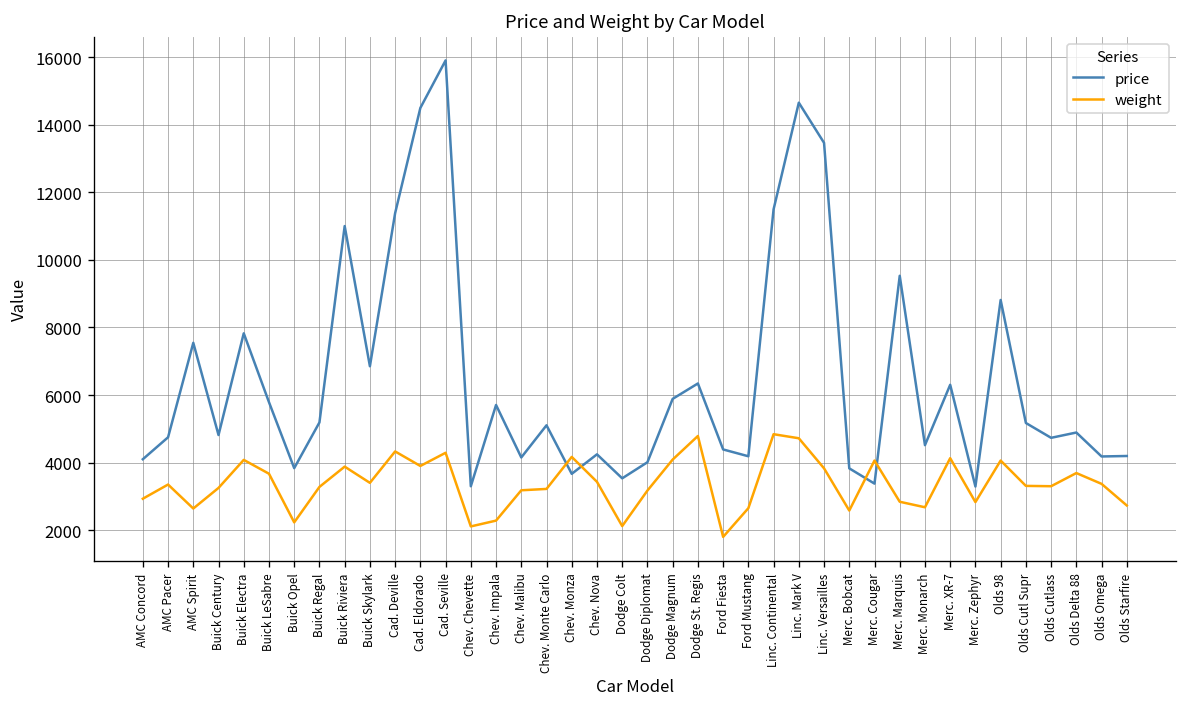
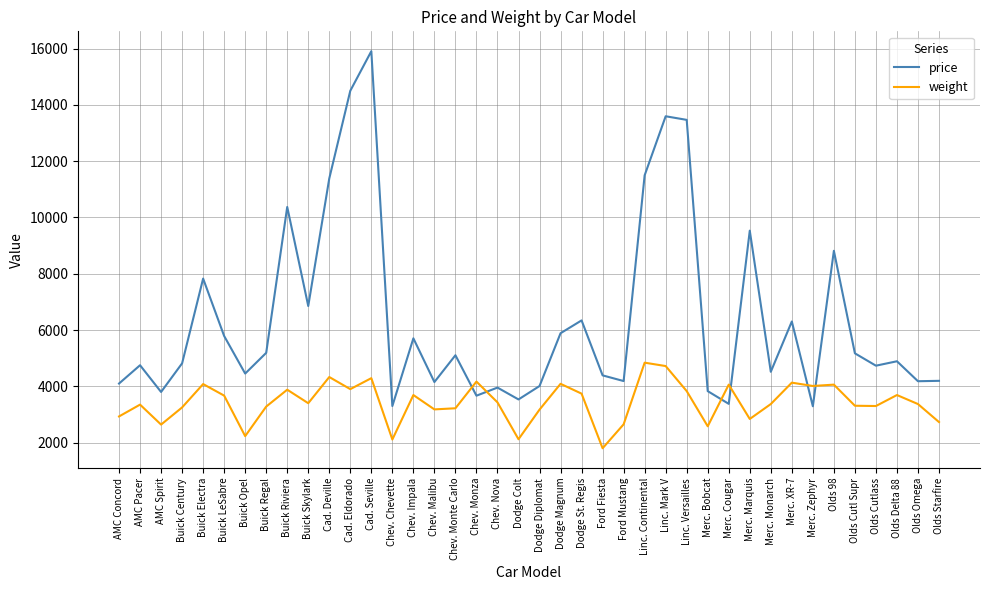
  {
    "price": {
      "AMC Concord": 4100,
      "AMC Pacer": 4700,
-     "AMC Spirit": 7500,
+     "AMC Spirit": 3800,
      "Buick Century": 4800,
      "Buick Electra": 7800,
      "Buick LeSabre": 5800,
-     "Buick Opel": 3800,
+     "Buick Opel": 4500,
      "Buick Regal": 5200,
-     "Buick Riviera": 11000,
+     "Buick Riviera": 10400,
      "Buick Skylark": 6900,
      "Cad. Deville": 11400,
      "Cad. Eldorado": 14500,
      "Cad. Seville": 15900,
      "Chev. Chevette": 3300,
      "Chev. Impala": 5700,
      "Chev. Malibu": 4200,
      "Chev. Monte Carlo": 5100,
      "Chev. Monza": 3700,
-     "Chev. Nova": 4200,
+     "Chev. Nova": 4000,
      "Dodge Colt": 3500,
      "Dodge Diplomat": 4000,
      "Dodge Magnum": 5900,
      "Dodge St. Regis": 6300,
      "Ford Fiesta": 4400,
      "Ford Mustang": 4200,
      "Linc. Continental": 11500,
-     "Linc. Mark V": 14700,
+     "Linc. Mark V": 13600,
      "Linc. Versailles": 13500,
      "Merc. Bobcat": 3800,
      "Merc. Cougar": 3400,
      "Merc. Marquis": 9500,
      "Merc. Monarch": 4500,
      "Merc. XR-7": 6300,
      "Merc. Zephyr": 3300,
      "Olds 98": 8800,
      "Olds Cutl Supr": 5200,
      "Olds Cutlass": 4700,
      "Olds Delta 88": 4900,
      "Olds Omega": 4200,
      "Olds Starfire": 4200
    },
    "weight": {
      "AMC Concord": 2900,
      "AMC Pacer": 3400,
      "AMC Spirit": 2600,
      "Buick Century": 3300,
      "Buick Electra": 4100,
      "Buick LeSabre": 3700,
      "Buick Opel": 2200,
      "Buick Regal": 3300,
      "Buick Riviera": 3900,
      "Buick Skylark": 3400,
      "Cad. Deville": 4300,
      "Cad. Eldorado": 3900,
      "Cad. Seville": 4300,
      "Chev. Chevette": 2100,
-     "Chev. Impala": 2300,
+     "Chev. Impala": 3700,
      "Chev. Malibu": 3200,
      "Chev. Monte Carlo": 3200,
      "Chev. Monza": 4200,
      "Chev. Nova": 3400,
      "Dodge Colt": 2100,
      "Dodge Diplomat": 3200,
      "Dodge Magnum": 4100,
-     "Dodge St. Regis": 4800,
+     "Dodge St. Regis": 3700,
      "Ford Fiesta": 1800,
      "Ford Mustang": 2700,
      "Linc. Continental": 4800,
      "Linc. Mark V": 4700,
      "Linc. Versailles": 3800,
      "Merc. Bobcat": 2600,
      "Merc. Cougar": 4100,
      "Merc. Marquis": 2800,
-     "Merc. Monarch": 2700,
+     "Merc. Monarch": 3400,
      "Merc. XR-7": 4100,
-     "Merc. Zephyr": 2800,
+     "Merc. Zephyr": 4000,
      "Olds 98": 4100,
      "Olds Cutl Supr": 3300,
      "Olds Cutlass": 3300,
      "Olds Delta 88": 3700,
      "Olds Omega": 3400,
      "Olds Starfire": 2700
    }
  }
